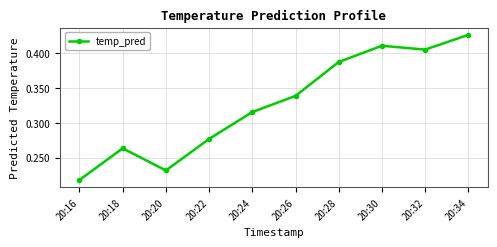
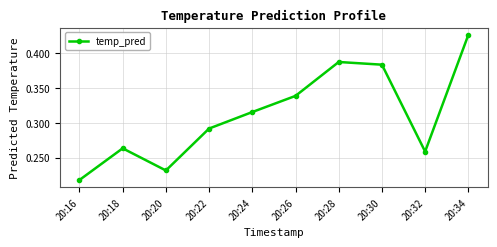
  {
    "20:16": 0.22,
    "20:18": 0.26,
    "20:20": 0.23,
-   "20:22": 0.28,
+   "20:22": 0.29,
    "20:24": 0.32,
    "20:26": 0.34,
    "20:28": 0.39,
-   "20:30": 0.41,
-   "20:32": 0.41,
+   "20:30": 0.38,
+   "20:32": 0.26,
    "20:34": 0.43
  }
